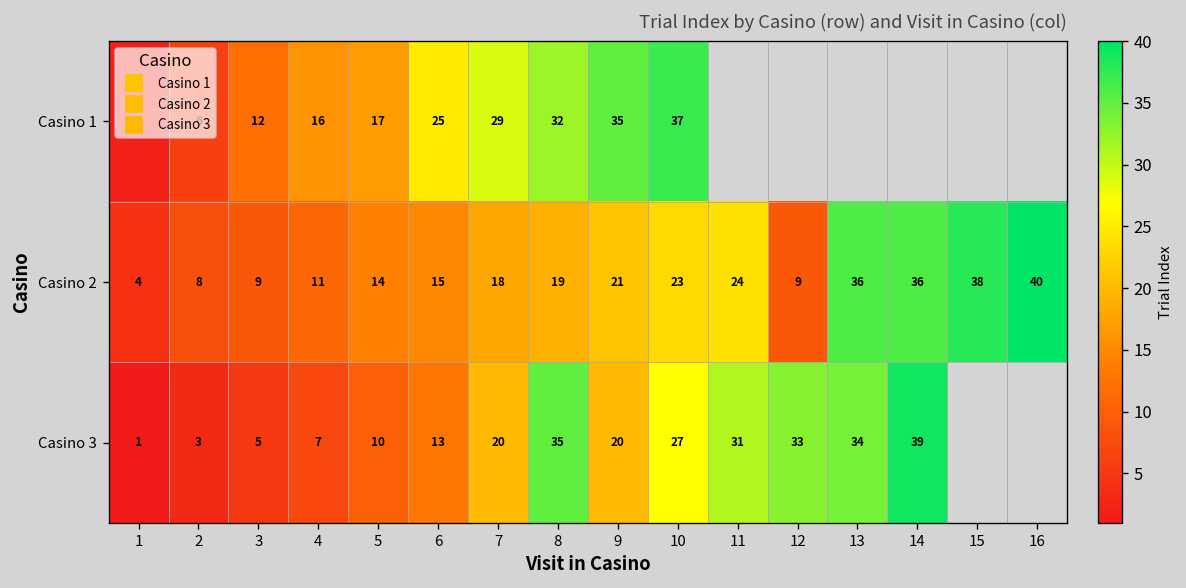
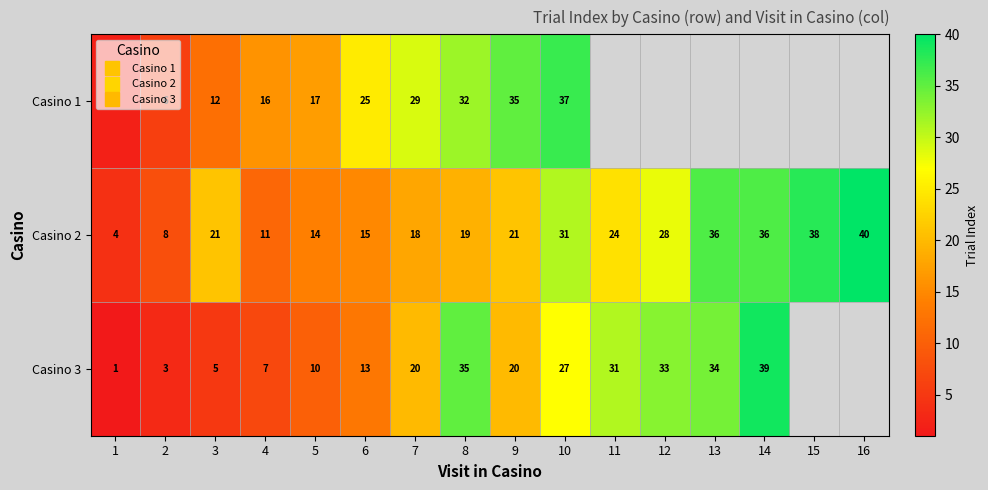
  {
    "Casino 1": {
      "3": 12,
      "4": 16,
      "5": 17,
      "6": 25,
      "7": 29,
      "8": 32,
      "9": 35,
      "10": 37
    },
    "Casino 2": {
      "1": 4,
      "2": 8,
-     "3": 9,
+     "3": 21,
      "4": 11,
      "5": 14,
      "6": 15,
      "7": 18,
      "8": 19,
      "9": 21,
-     "10": 23,
+     "10": 31,
      "11": 24,
-     "12": 9,
+     "12": 28,
      "13": 36,
      "14": 36,
      "15": 38,
      "16": 40
    },
    "Casino 3": {
      "1": 1,
      "2": 3,
      "3": 5,
      "4": 7,
      "5": 10,
      "6": 13,
      "7": 20,
      "8": 35,
      "9": 20,
      "10": 27,
      "11": 31,
      "12": 33,
      "13": 34,
      "14": 39
    }
  }
